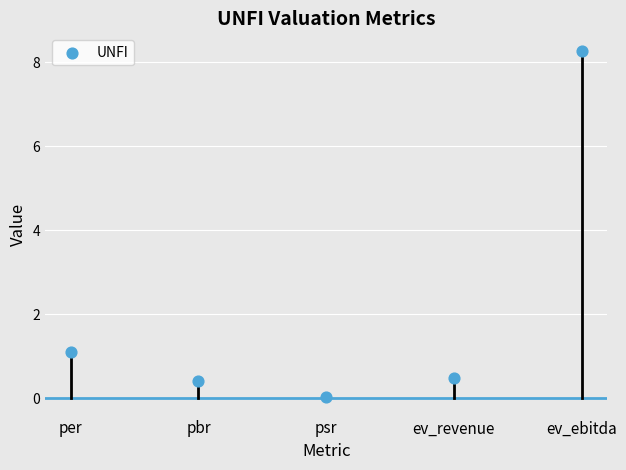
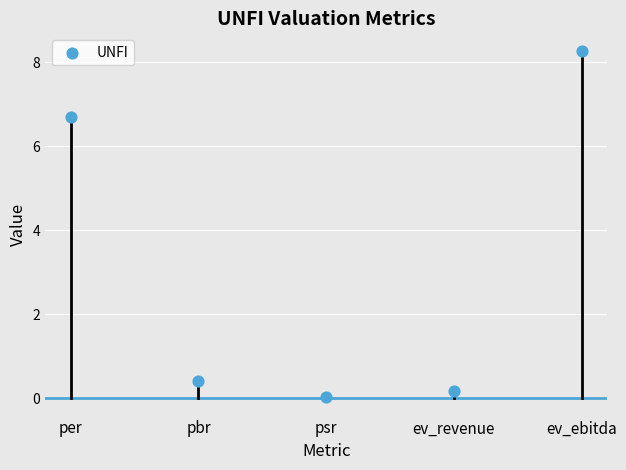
  {
    "UNFI": {
-     "per": 1.1,
-     "ev_revenue": 0.5
+     "per": 6.7,
+     "ev_revenue": 0.2
    }
  }
